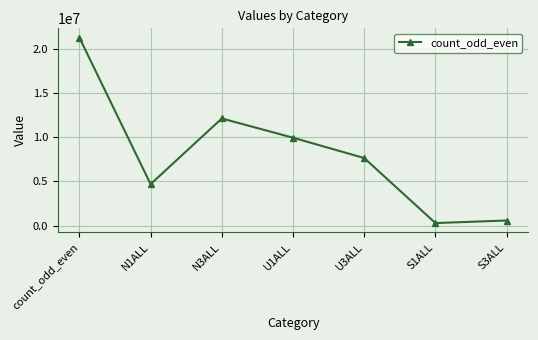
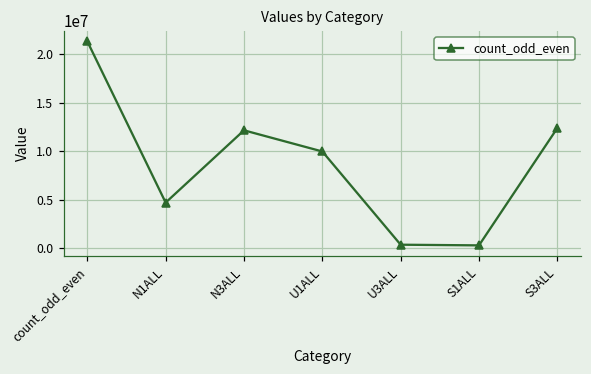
  {
    "count_odd_even": 21000000,
    "N1ALL": 5000000,
    "N3ALL": 12000000,
    "U1ALL": 10000000,
-   "U3ALL": 8000000,
+   "U3ALL": 0,
    "S1ALL": 0,
-   "S3ALL": 1000000
+   "S3ALL": 12000000
  }
